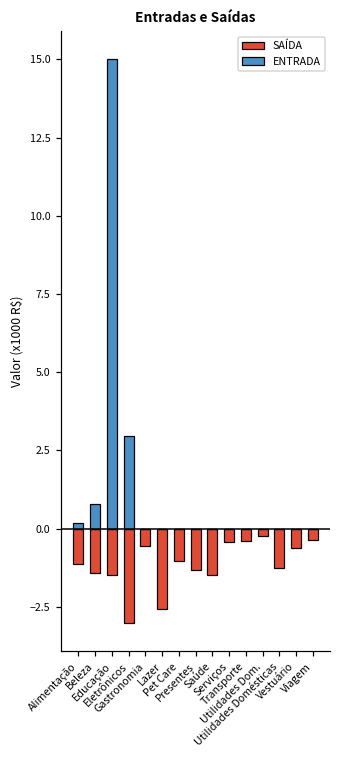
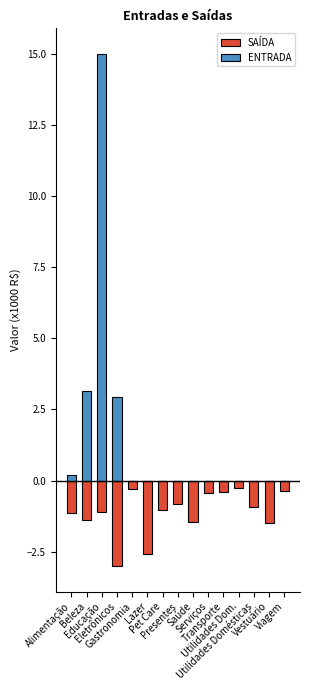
  {
    "SAÍDA": {
      "Alimentação": -1.1,
      "Beleza": -1.4,
-     "Educação": -1.5,
+     "Educação": -1.1,
      "Eletrônicos": -3.0,
-     "Gastronomia": -0.6,
+     "Gastronomia": -0.3,
      "Lazer": -2.6,
      "Pet Care": -1.0,
-     "Presentes": -1.3,
+     "Presentes": -0.8,
      "Saúde": -1.5,
      "Serviços": -0.4,
      "Transporte": -0.4,
      "Utilidades Dom.": -0.3,
-     "Utilidades Domésticas": -1.3,
-     "Vestuário": -0.6,
+     "Utilidades Domésticas": -0.9,
+     "Vestuário": -1.5,
      "Viagem": -0.4
    },
    "ENTRADA": {
      "Alimentação": 0.2,
-     "Beleza": 0.8,
+     "Beleza": 3.2,
      "Educação": 15.0,
      "Eletrônicos": 3.0,
      "Gastronomia": 0.0,
      "Lazer": 0.0,
      "Pet Care": 0.0,
      "Presentes": 0.0,
      "Saúde": 0.0,
      "Serviços": 0.0,
      "Transporte": 0.0,
      "Utilidades Dom.": 0.0,
      "Utilidades Domésticas": 0.0,
      "Vestuário": 0.0,
      "Viagem": 0.0
    }
  }
